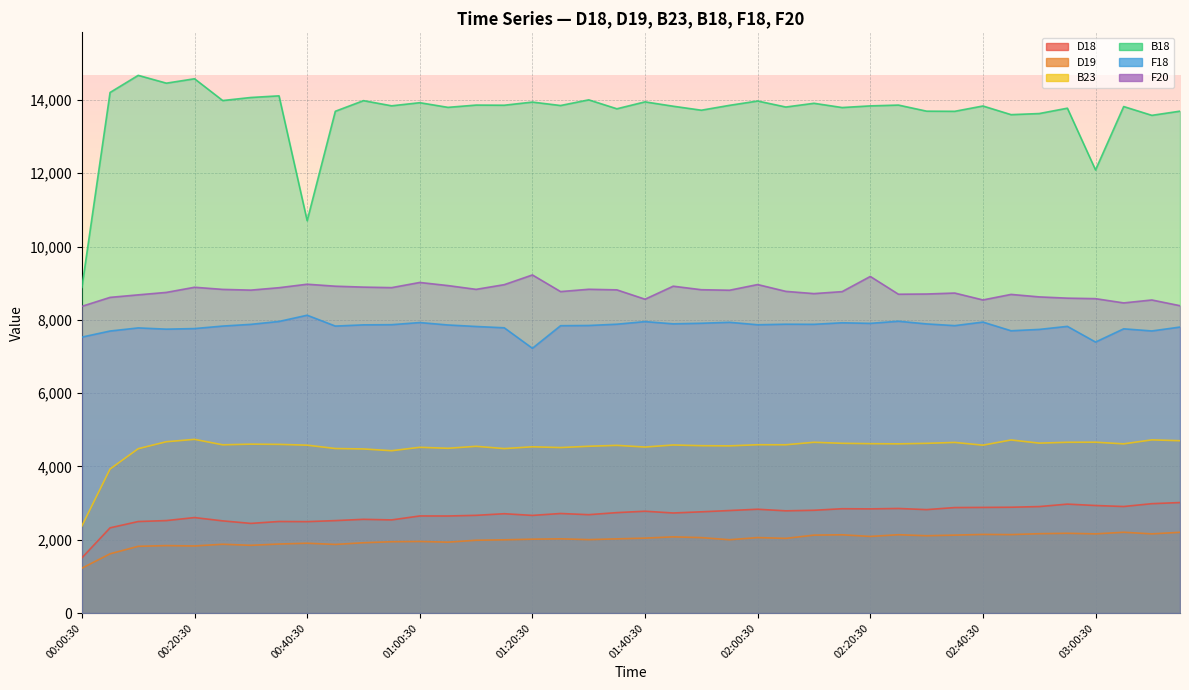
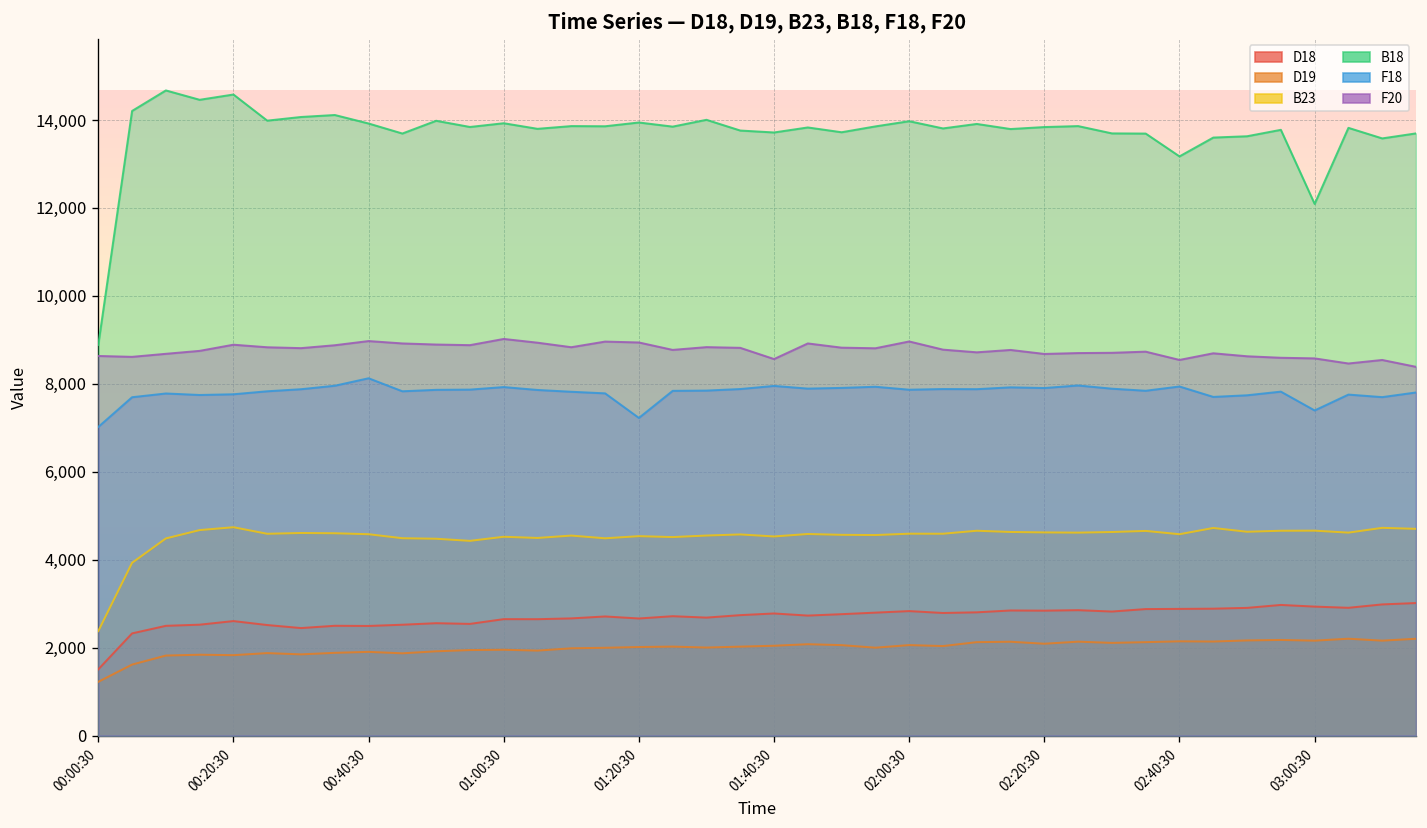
  {
    "B18": {
      "00:00:30": "8,900",
      "00:20:30": "14,600",
-     "00:40:30": "10,700",
+     "00:40:30": "13,900",
      "01:00:30": "13,900",
      "01:20:30": "13,900",
-     "01:40:30": "13,900",
+     "01:40:30": "13,700",
      "02:00:30": "14,000",
      "02:20:30": "13,800",
-     "02:40:30": "13,800",
+     "02:40:30": "13,200",
      "03:00:30": "12,100"
    },
    "F18": {
-     "00:00:30": "7,500",
+     "00:00:30": "7,000",
      "00:20:30": "7,800",
      "00:40:30": "8,100",
      "01:00:30": "7,900",
      "01:20:30": "7,200",
      "01:40:30": "8,000",
      "02:00:30": "7,900",
      "02:20:30": "7,900",
      "02:40:30": "7,900",
      "03:00:30": "7,400"
    },
    "F20": {
-     "00:00:30": "8,400",
+     "00:00:30": "8,600",
      "00:20:30": "8,900",
      "00:40:30": "9,000",
      "01:00:30": "9,000",
-     "01:20:30": "9,200",
+     "01:20:30": "8,900",
      "01:40:30": "8,600",
      "02:00:30": "9,000",
-     "02:20:30": "9,200",
+     "02:20:30": "8,700",
      "02:40:30": "8,500",
      "03:00:30": "8,600"
    }
  }
